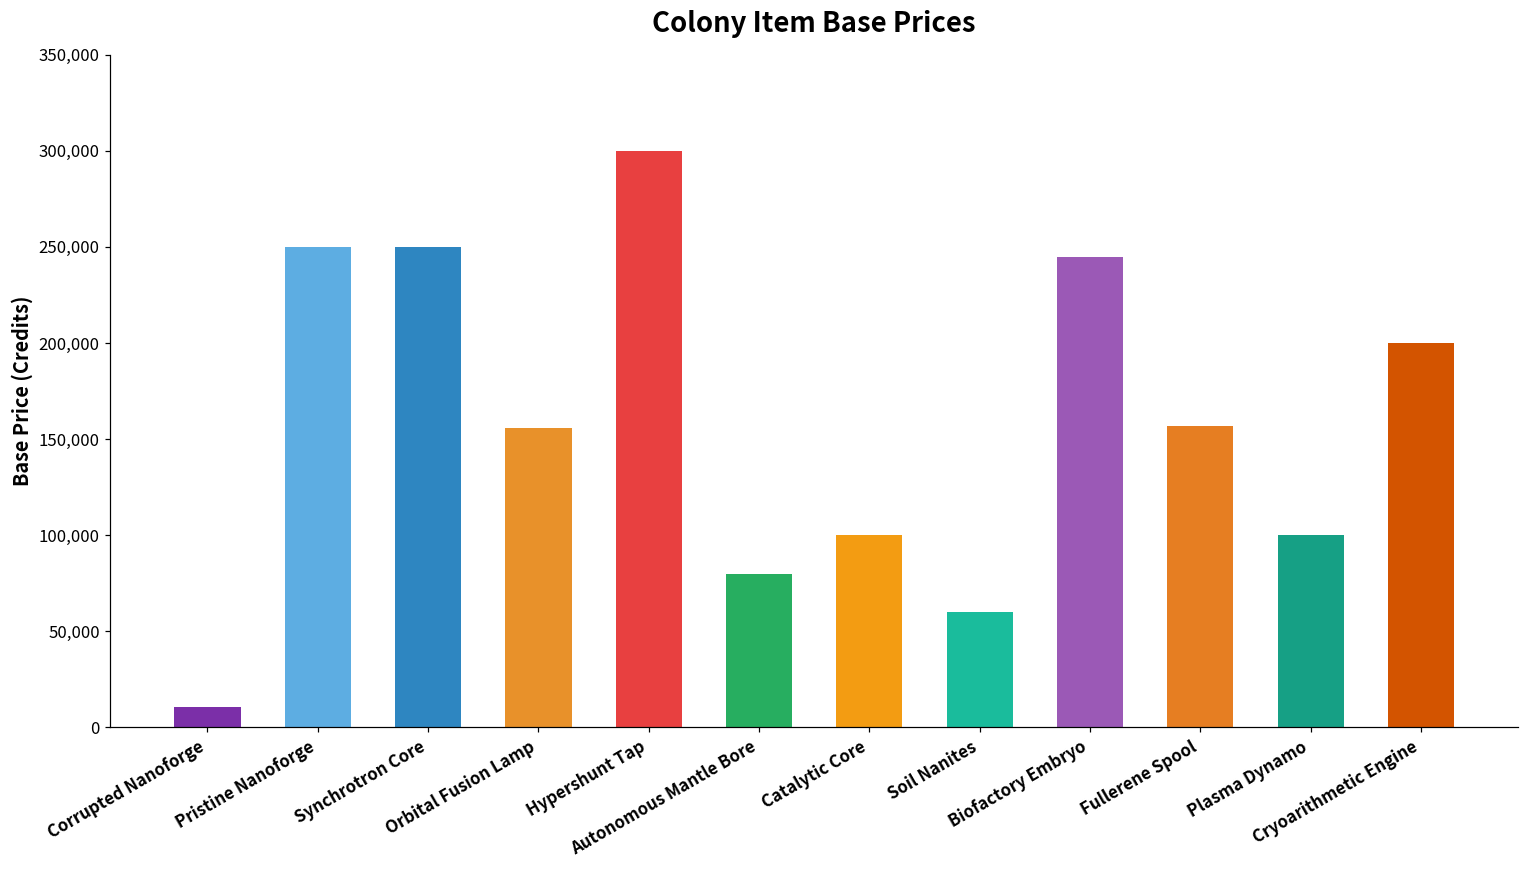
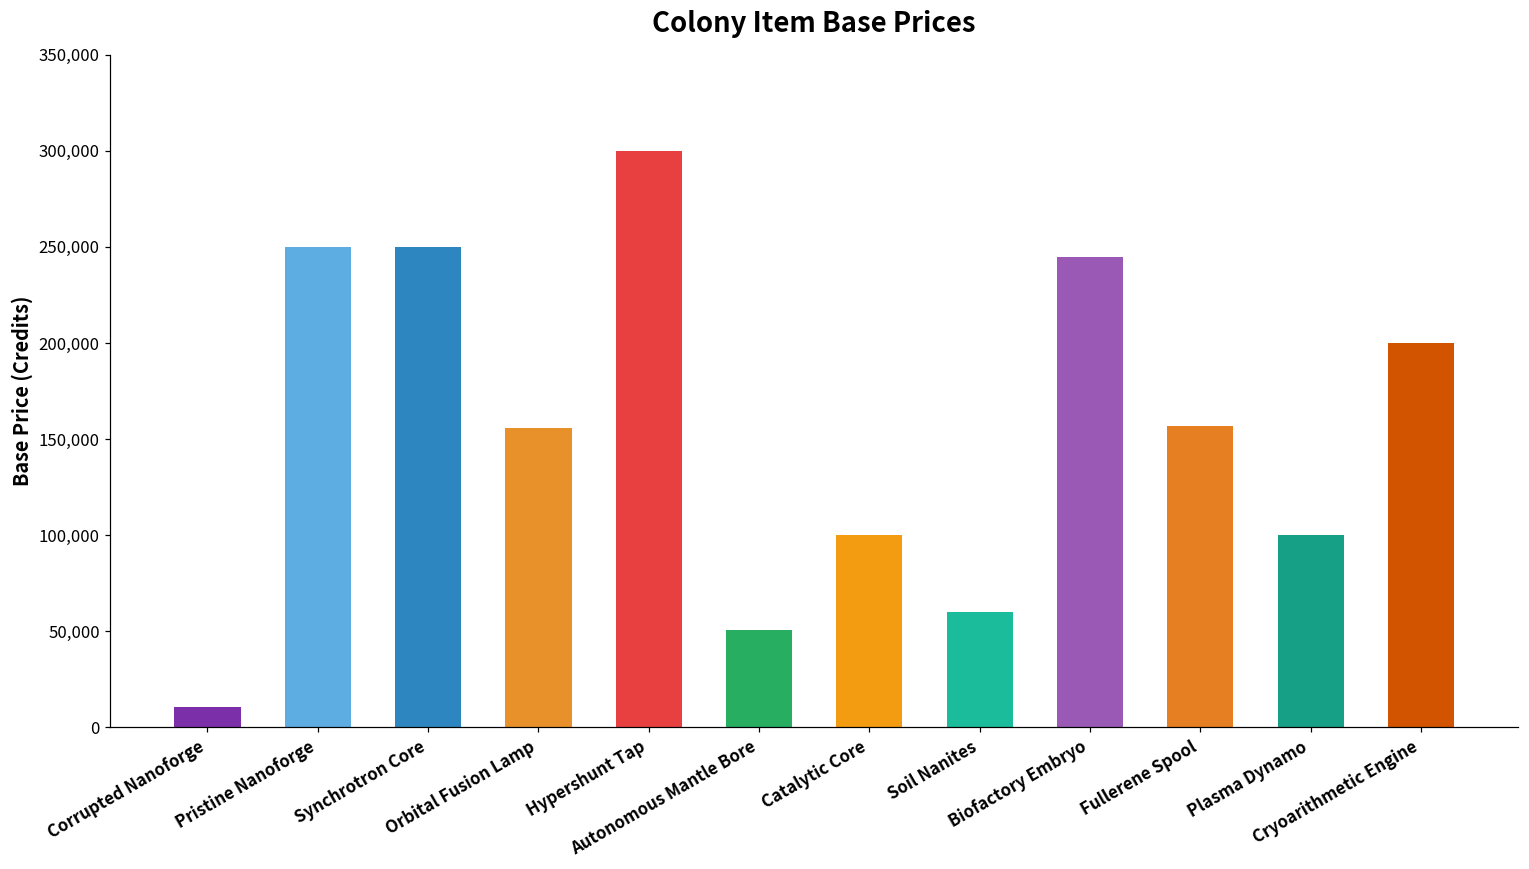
  {
    "Corrupted Nanoforge": "10,000",
    "Pristine Nanoforge": "250,000",
    "Synchrotron Core": "250,000",
    "Orbital Fusion Lamp": "156,000",
    "Hypershunt Tap": "300,000",
-   "Autonomous Mantle Bore": "80,000",
+   "Autonomous Mantle Bore": "50,000",
    "Catalytic Core": "100,000",
    "Soil Nanites": "60,000",
    "Biofactory Embryo": "245,000",
    "Fullerene Spool": "157,000",
    "Plasma Dynamo": "100,000",
    "Cryoarithmetic Engine": "200,000"
  }
